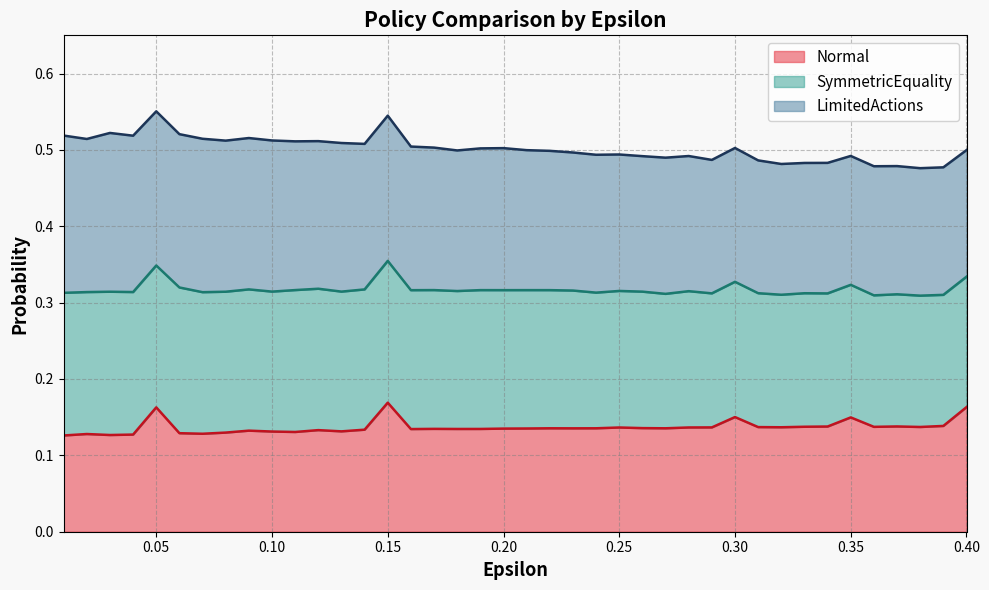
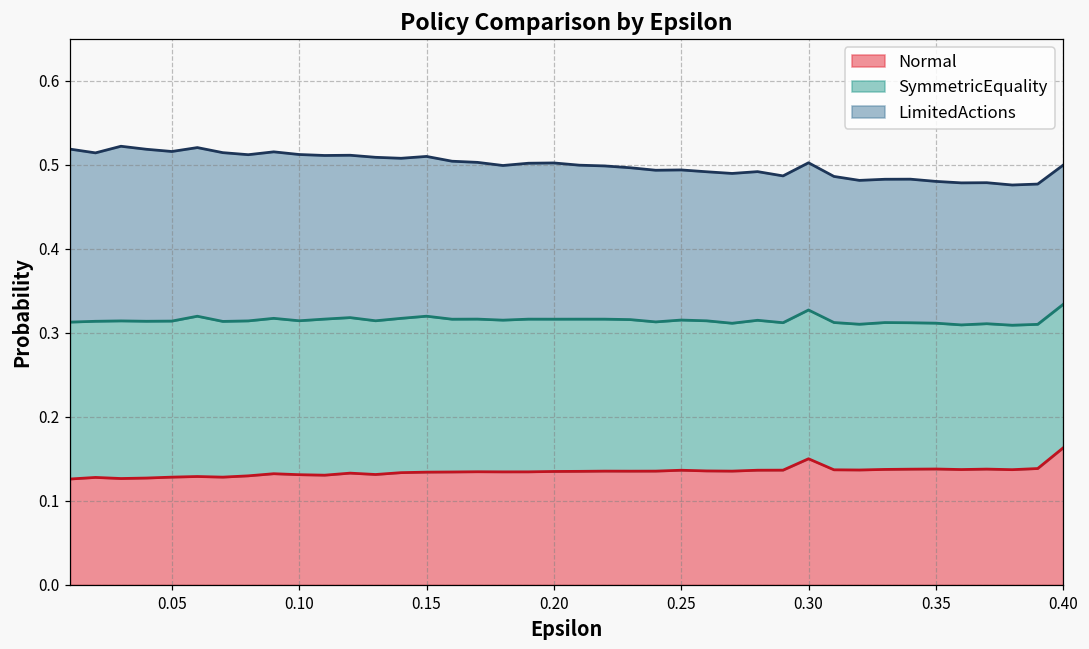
  {
    "Normal": {
-     "0.05": 0.16,
+     "0.05": 0.13,
      "0.10": 0.13,
-     "0.15": 0.17,
+     "0.15": 0.13,
      "0.20": 0.14,
      "0.25": 0.14,
      "0.30": 0.15,
-     "0.35": 0.15,
+     "0.35": 0.14,
      "0.40": 0.16
    }
  }
